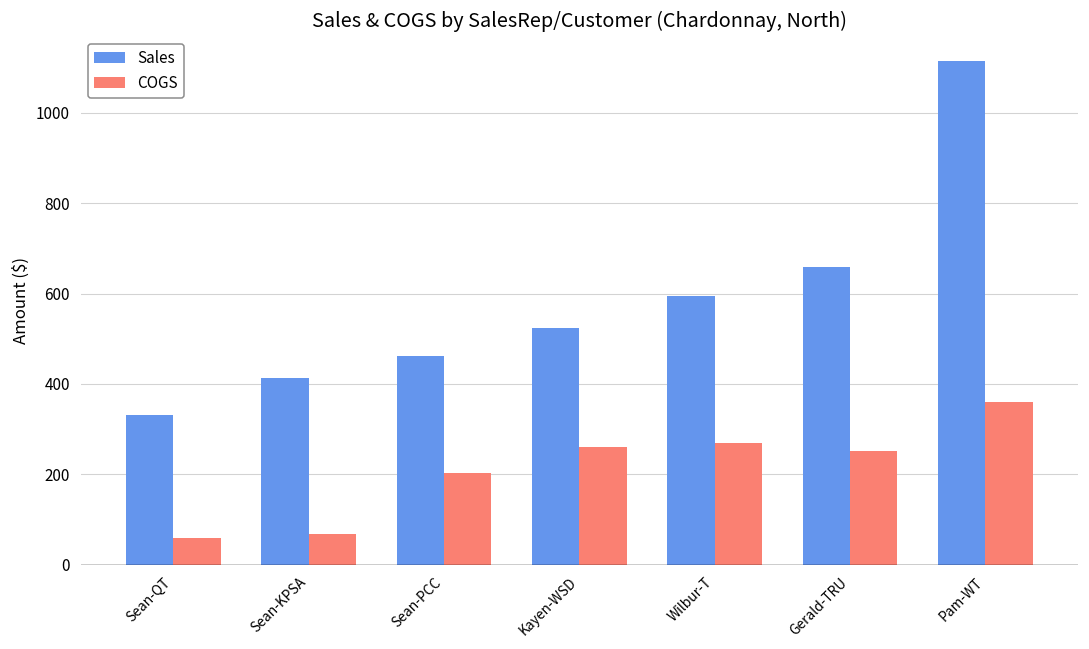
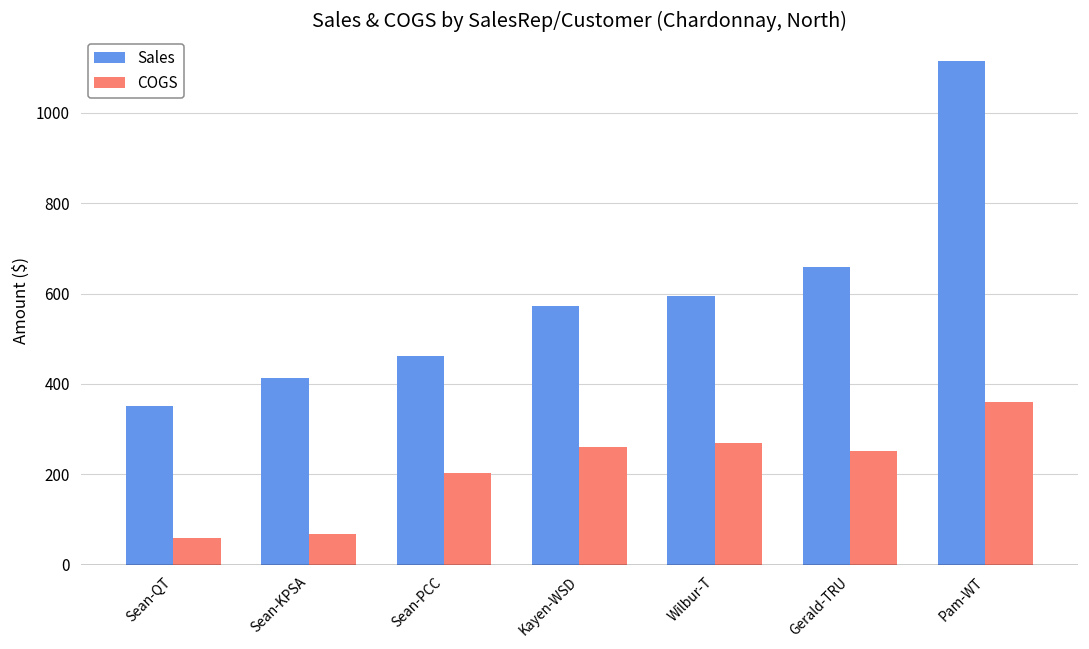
  {
    "Sales": {
-     "Sean-QT": 330,
+     "Sean-QT": 350,
      "Sean-KPSA": 410,
      "Sean-PCC": 460,
-     "Kayen-WSD": 520,
+     "Kayen-WSD": 570,
      "Wilbur-T": 590,
      "Gerald-TRU": 660,
      "Pam-WT": 1110
    },
    "COGS": {
      "Sean-QT": 60,
      "Sean-KPSA": 70,
      "Sean-PCC": 200,
      "Kayen-WSD": 260,
      "Wilbur-T": 270,
      "Gerald-TRU": 250,
      "Pam-WT": 360
    }
  }
